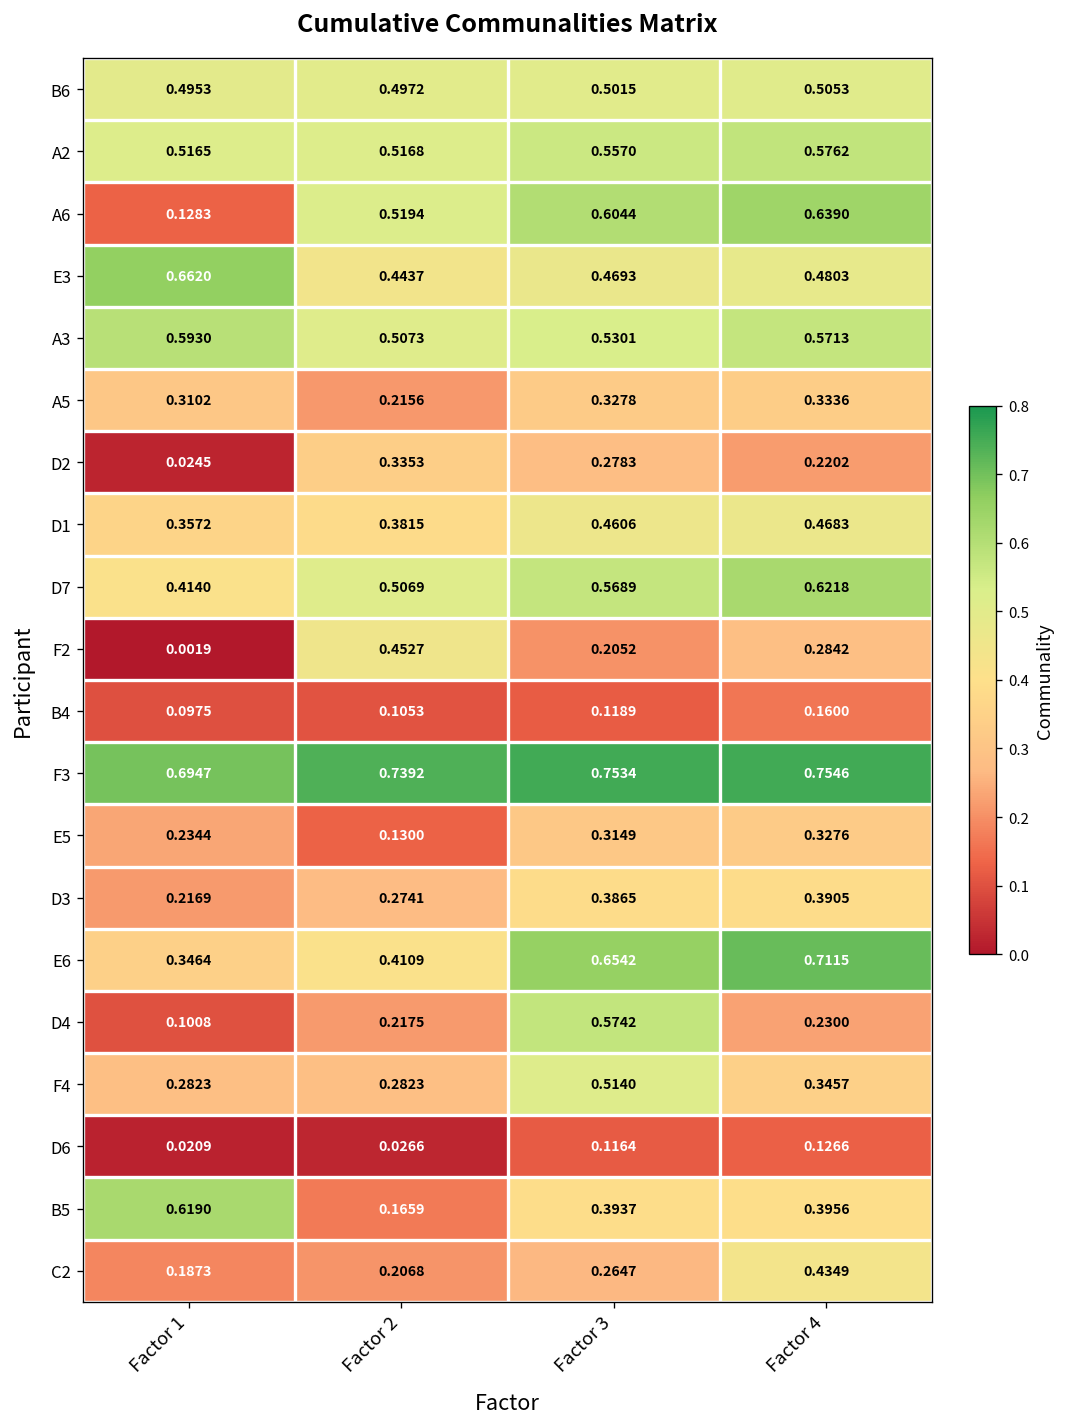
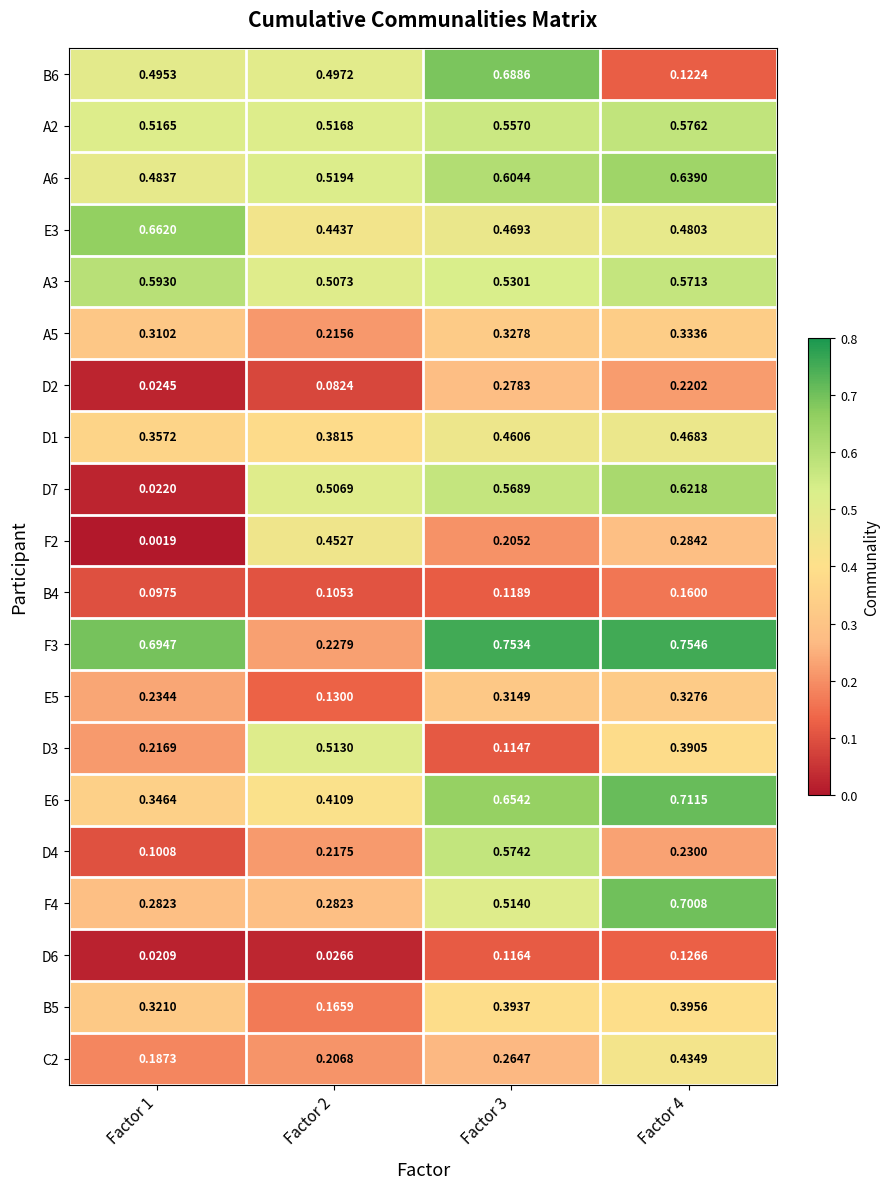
  {
    "B6": {
      "Factor 1": 0.4953,
      "Factor 2": 0.4972,
-     "Factor 3": 0.5015,
-     "Factor 4": 0.5053
+     "Factor 3": 0.6886,
+     "Factor 4": 0.1224
    },
    "A2": {
      "Factor 1": 0.5165,
      "Factor 2": 0.5168,
      "Factor 3": 0.5570,
      "Factor 4": 0.5762
    },
    "A6": {
-     "Factor 1": 0.1283,
+     "Factor 1": 0.4837,
      "Factor 2": 0.5194,
      "Factor 3": 0.6044,
      "Factor 4": 0.6390
    },
    "E3": {
      "Factor 1": 0.6620,
      "Factor 2": 0.4437,
      "Factor 3": 0.4693,
      "Factor 4": 0.4803
    },
    "A3": {
      "Factor 1": 0.5930,
      "Factor 2": 0.5073,
      "Factor 3": 0.5301,
      "Factor 4": 0.5713
    },
    "A5": {
      "Factor 1": 0.3102,
      "Factor 2": 0.2156,
      "Factor 3": 0.3278,
      "Factor 4": 0.3336
    },
    "D2": {
      "Factor 1": 0.0245,
-     "Factor 2": 0.3353,
+     "Factor 2": 0.0824,
      "Factor 3": 0.2783,
      "Factor 4": 0.2202
    },
    "D1": {
      "Factor 1": 0.3572,
      "Factor 2": 0.3815,
      "Factor 3": 0.4606,
      "Factor 4": 0.4683
    },
    "D7": {
-     "Factor 1": 0.4140,
+     "Factor 1": 0.0220,
      "Factor 2": 0.5069,
      "Factor 3": 0.5689,
      "Factor 4": 0.6218
    },
    "F2": {
      "Factor 1": 0.0019,
      "Factor 2": 0.4527,
      "Factor 3": 0.2052,
      "Factor 4": 0.2842
    },
    "B4": {
      "Factor 1": 0.0975,
      "Factor 2": 0.1053,
      "Factor 3": 0.1189,
      "Factor 4": 0.1600
    },
    "F3": {
      "Factor 1": 0.6947,
-     "Factor 2": 0.7392,
+     "Factor 2": 0.2279,
      "Factor 3": 0.7534,
      "Factor 4": 0.7546
    },
    "E5": {
      "Factor 1": 0.2344,
      "Factor 2": 0.1300,
      "Factor 3": 0.3149,
      "Factor 4": 0.3276
    },
    "D3": {
      "Factor 1": 0.2169,
-     "Factor 2": 0.2741,
-     "Factor 3": 0.3865,
+     "Factor 2": 0.5130,
+     "Factor 3": 0.1147,
      "Factor 4": 0.3905
    },
    "E6": {
      "Factor 1": 0.3464,
      "Factor 2": 0.4109,
      "Factor 3": 0.6542,
      "Factor 4": 0.7115
    },
    "D4": {
      "Factor 1": 0.1008,
      "Factor 2": 0.2175,
      "Factor 3": 0.5742,
      "Factor 4": 0.2300
    },
    "F4": {
      "Factor 1": 0.2823,
      "Factor 2": 0.2823,
      "Factor 3": 0.5140,
-     "Factor 4": 0.3457
+     "Factor 4": 0.7008
    },
    "D6": {
      "Factor 1": 0.0209,
      "Factor 2": 0.0266,
      "Factor 3": 0.1164,
      "Factor 4": 0.1266
    },
    "B5": {
-     "Factor 1": 0.6190,
+     "Factor 1": 0.3210,
      "Factor 2": 0.1659,
      "Factor 3": 0.3937,
      "Factor 4": 0.3956
    },
    "C2": {
      "Factor 1": 0.1873,
      "Factor 2": 0.2068,
      "Factor 3": 0.2647,
      "Factor 4": 0.4349
    }
  }
